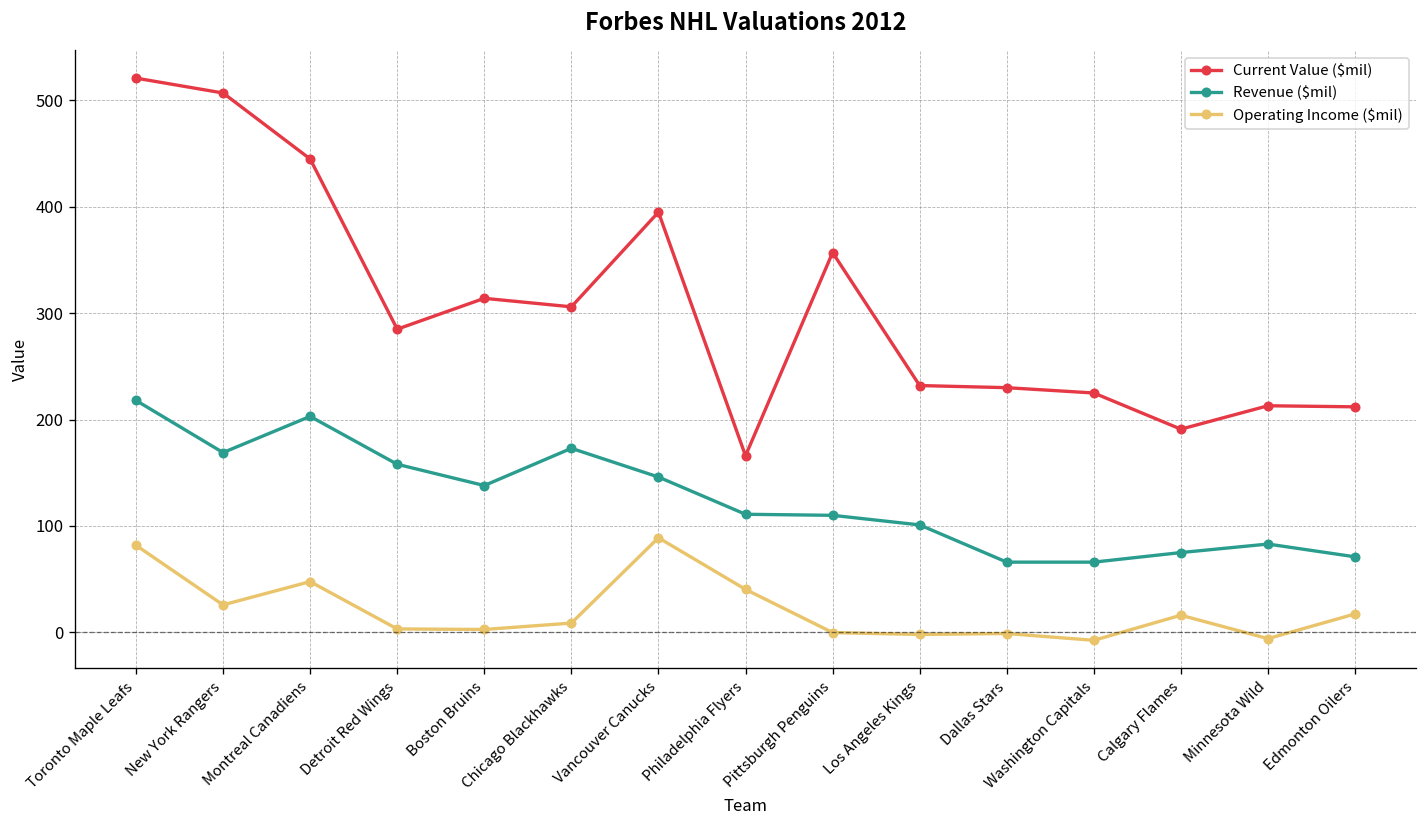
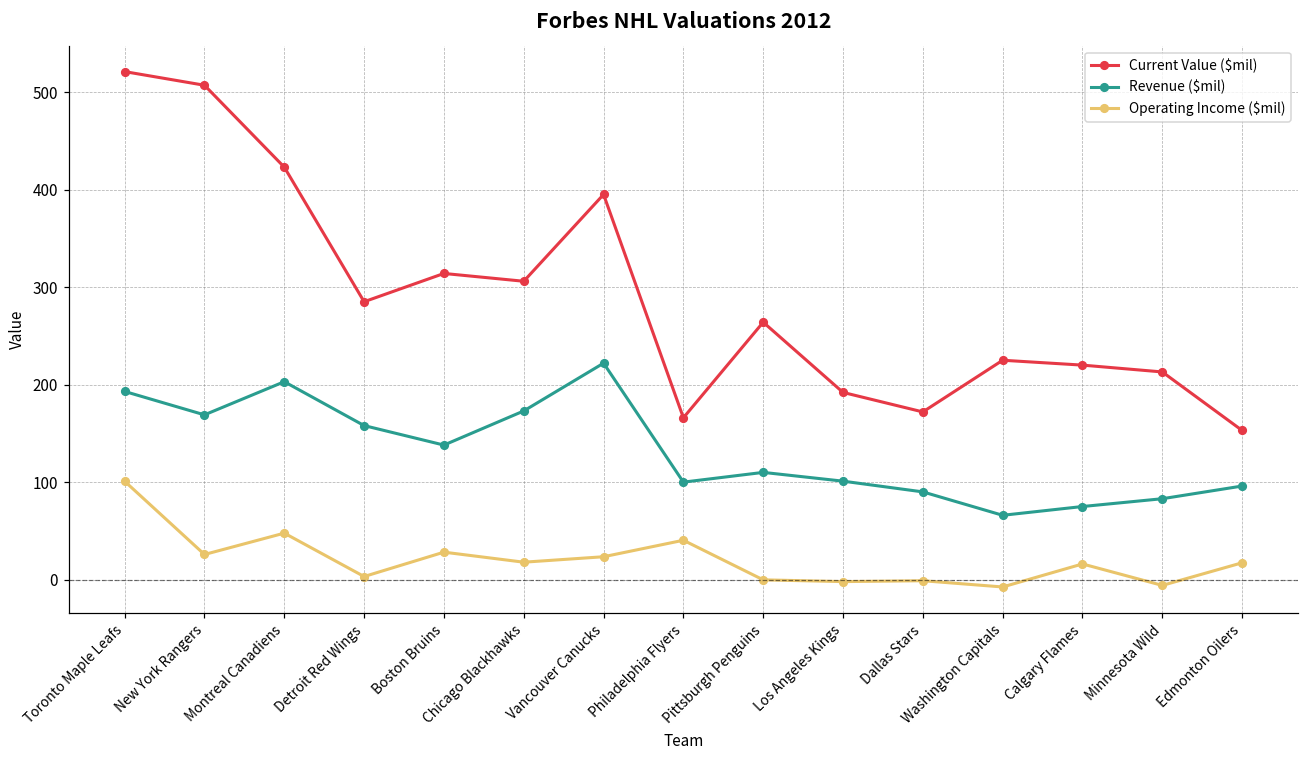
  {
    "Current Value ($mil)": {
      "Toronto Maple Leafs": 520,
      "New York Rangers": 510,
-     "Montreal Canadiens": 450,
+     "Montreal Canadiens": 420,
      "Detroit Red Wings": 290,
      "Boston Bruins": 310,
      "Chicago Blackhawks": 310,
      "Vancouver Canucks": 400,
      "Philadelphia Flyers": 170,
-     "Pittsburgh Penguins": 360,
-     "Los Angeles Kings": 230,
-     "Dallas Stars": 230,
+     "Pittsburgh Penguins": 260,
+     "Los Angeles Kings": 190,
+     "Dallas Stars": 170,
      "Washington Capitals": 230,
-     "Calgary Flames": 190,
+     "Calgary Flames": 220,
      "Minnesota Wild": 210,
-     "Edmonton Oilers": 210
+     "Edmonton Oilers": 150
    },
    "Revenue ($mil)": {
-     "Toronto Maple Leafs": 220,
+     "Toronto Maple Leafs": 190,
      "New York Rangers": 170,
      "Montreal Canadiens": 200,
      "Detroit Red Wings": 160,
      "Boston Bruins": 140,
      "Chicago Blackhawks": 170,
-     "Vancouver Canucks": 150,
-     "Philadelphia Flyers": 110,
+     "Vancouver Canucks": 220,
+     "Philadelphia Flyers": 100,
      "Pittsburgh Penguins": 110,
      "Los Angeles Kings": 100,
-     "Dallas Stars": 70,
+     "Dallas Stars": 90,
      "Washington Capitals": 70,
      "Calgary Flames": 80,
      "Minnesota Wild": 80,
-     "Edmonton Oilers": 70
+     "Edmonton Oilers": 100
    },
    "Operating Income ($mil)": {
-     "Toronto Maple Leafs": 80,
+     "Toronto Maple Leafs": 100,
      "New York Rangers": 30,
      "Montreal Canadiens": 50,
      "Detroit Red Wings": 0,
-     "Boston Bruins": 0,
-     "Chicago Blackhawks": 10,
-     "Vancouver Canucks": 90,
+     "Boston Bruins": 30,
+     "Chicago Blackhawks": 20,
+     "Vancouver Canucks": 20,
      "Philadelphia Flyers": 40,
      "Pittsburgh Penguins": 0,
      "Los Angeles Kings": 0,
      "Dallas Stars": 0,
      "Washington Capitals": -10,
      "Calgary Flames": 20,
      "Minnesota Wild": -10,
      "Edmonton Oilers": 20
    }
  }
